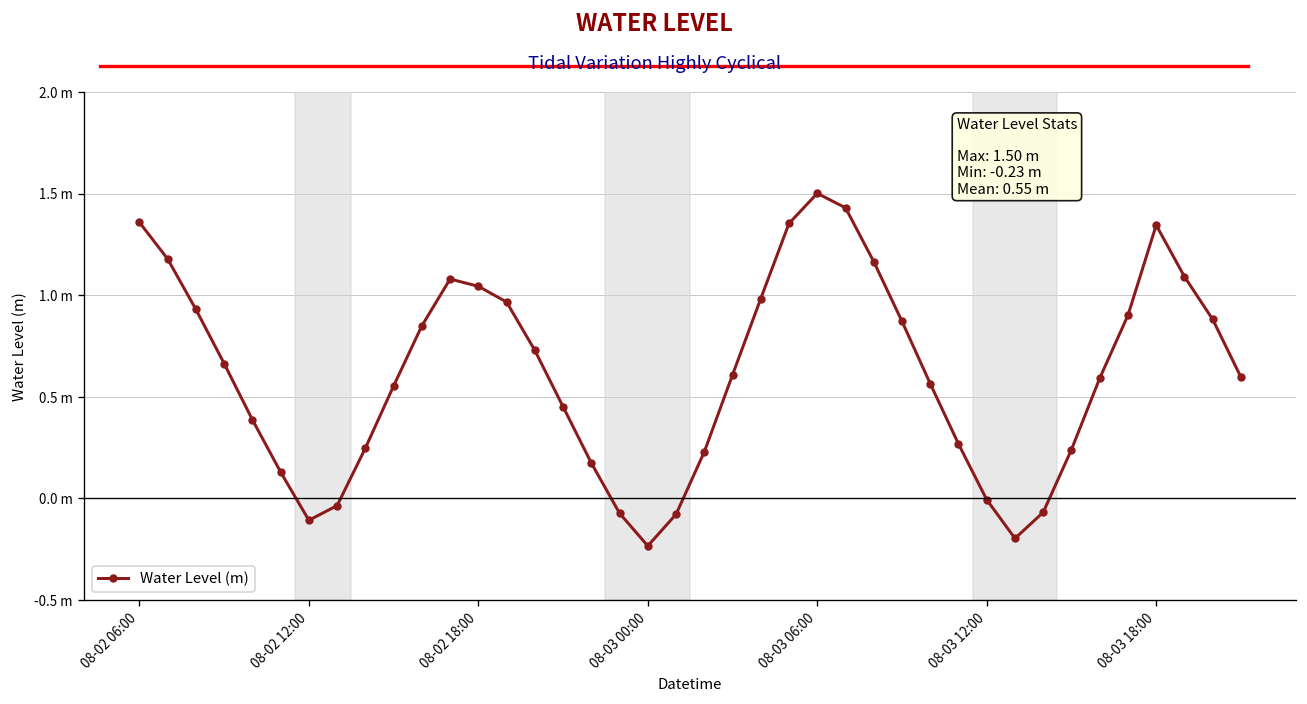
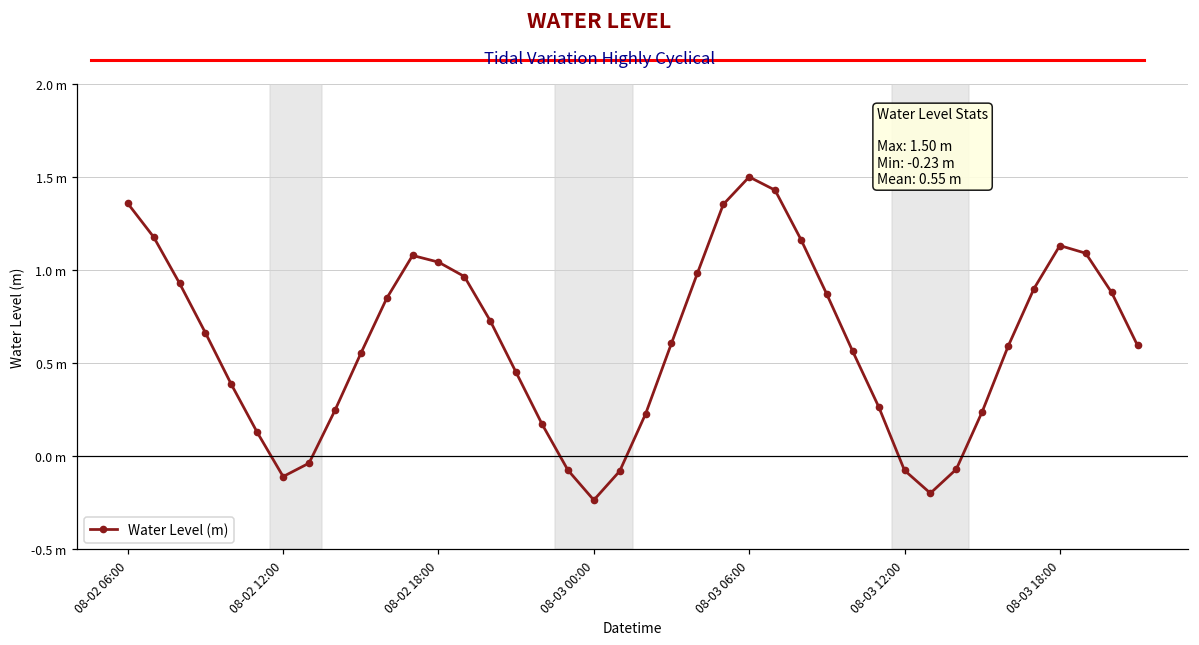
  {
    "08-02 06:00": "1.36 m",
    "08-02 12:00": "-0.11 m",
    "08-02 18:00": "1.04 m",
    "08-03 00:00": "-0.23 m",
    "08-03 06:00": "1.50 m",
-   "08-03 12:00": "-0.01 m",
-   "08-03 18:00": "1.34 m"
+   "08-03 12:00": "-0.08 m",
+   "08-03 18:00": "1.13 m"
  }
